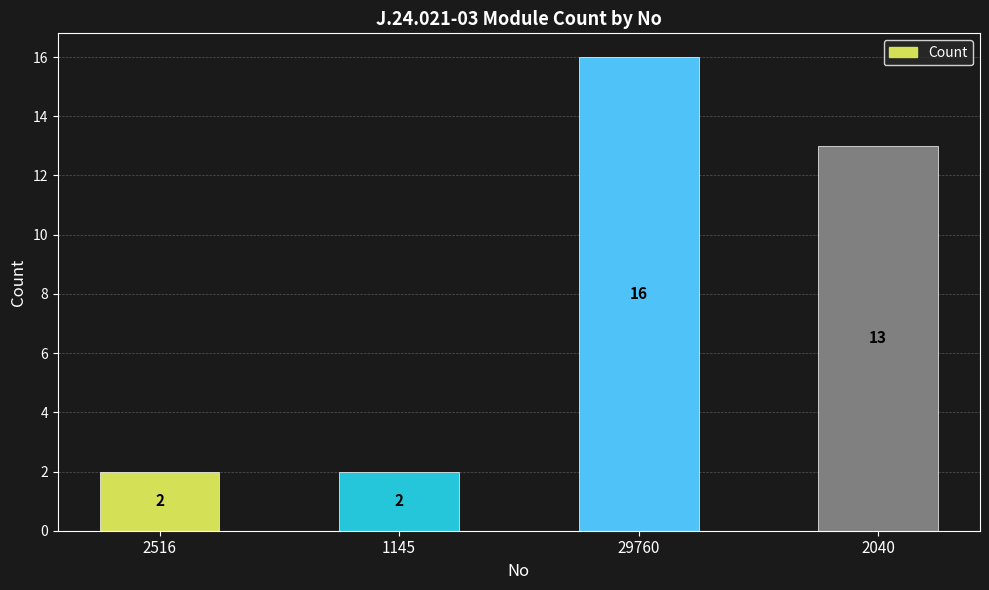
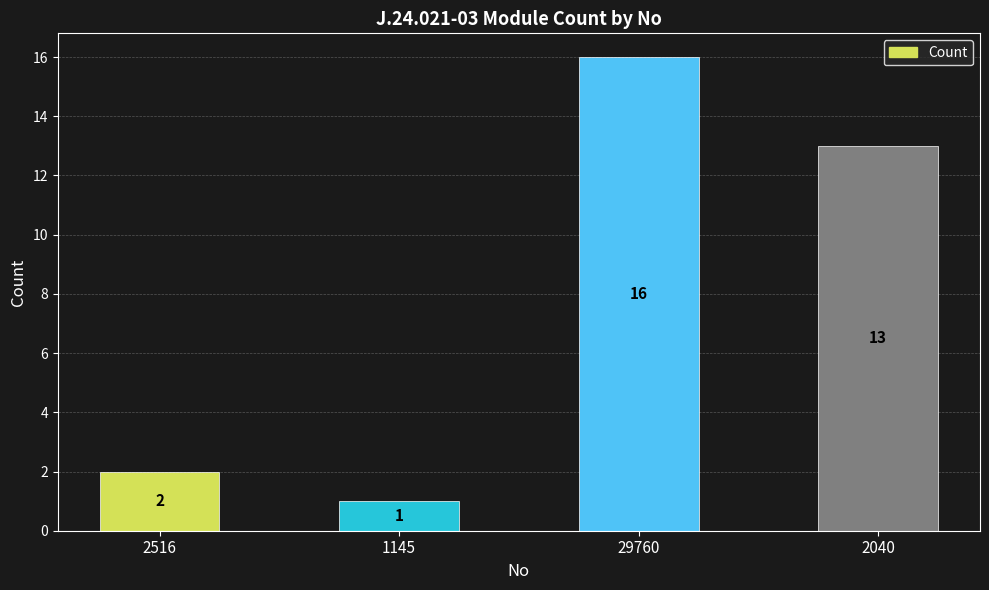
  {
    "2516": 2,
-   "1145": 2,
+   "1145": 1,
    "29760": 16,
    "2040": 13
  }
